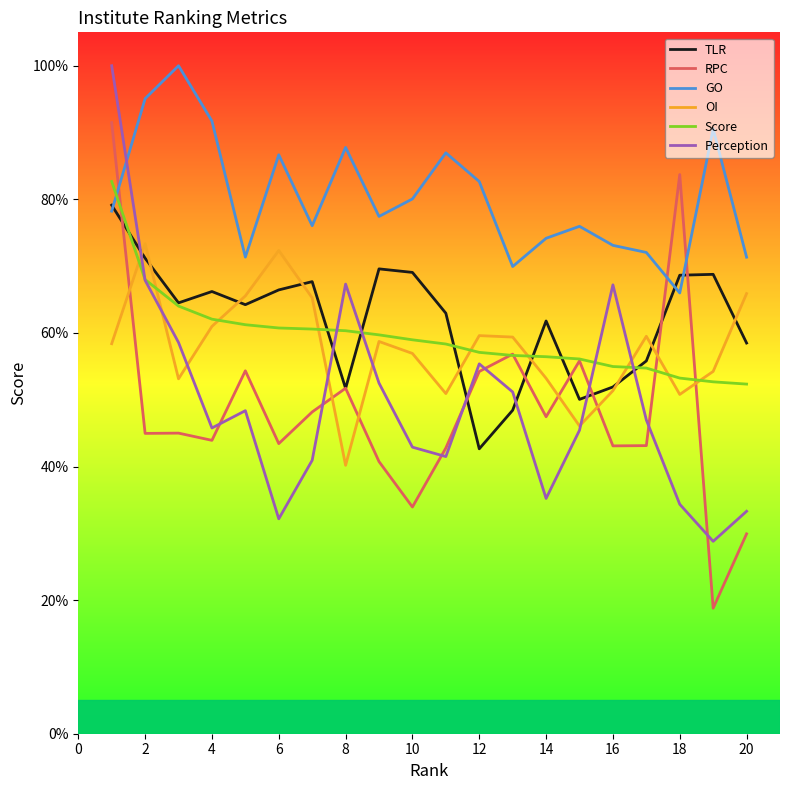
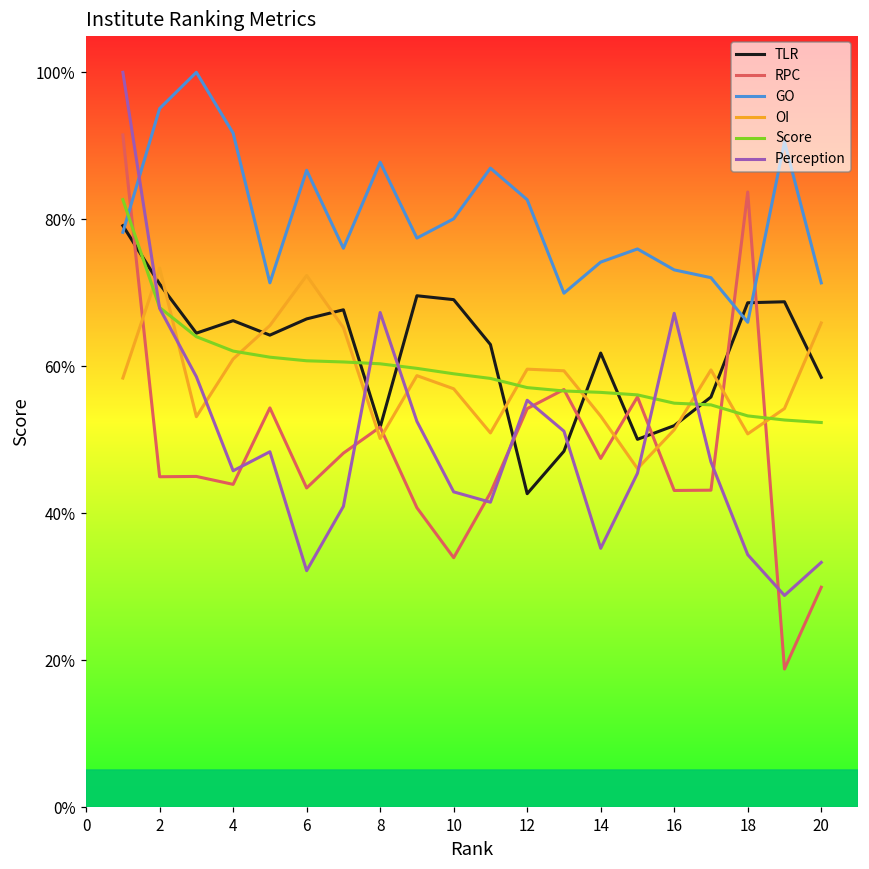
  {
    "TLR": {
      "2": "71%",
      "4": "66%",
      "6": "66%",
      "10": "69%",
      "12": "43%",
      "14": "62%",
      "16": "52%",
      "18": "69%",
      "20": "58%"
    },
    "RPC": {
      "2": "45%",
      "4": "44%",
      "6": "43%",
      "10": "34%",
      "12": "54%",
      "14": "47%",
      "16": "43%",
      "18": "84%",
      "20": "30%"
    },
    "GO": {
      "2": "95%",
      "4": "92%",
      "6": "87%",
      "8": "88%",
      "10": "80%",
      "12": "83%",
      "14": "74%",
      "16": "73%",
      "18": "66%",
      "20": "71%"
    },
    "OI": {
      "2": "73%",
      "4": "61%",
      "6": "72%",
-     "8": "40%",
+     "8": "50%",
      "10": "57%",
      "12": "60%",
      "14": "53%",
      "16": "51%",
      "18": "51%",
      "20": "66%"
    },
    "Score": {
      "4": "62%",
      "6": "61%",
      "8": "60%",
      "10": "59%",
      "12": "57%",
      "14": "56%",
      "16": "55%",
      "18": "53%",
      "20": "52%"
    },
    "Perception": {
      "4": "46%",
      "6": "32%",
      "8": "67%",
      "10": "43%",
      "12": "55%",
      "14": "35%",
      "16": "67%",
      "18": "34%",
      "20": "33%"
    }
  }
